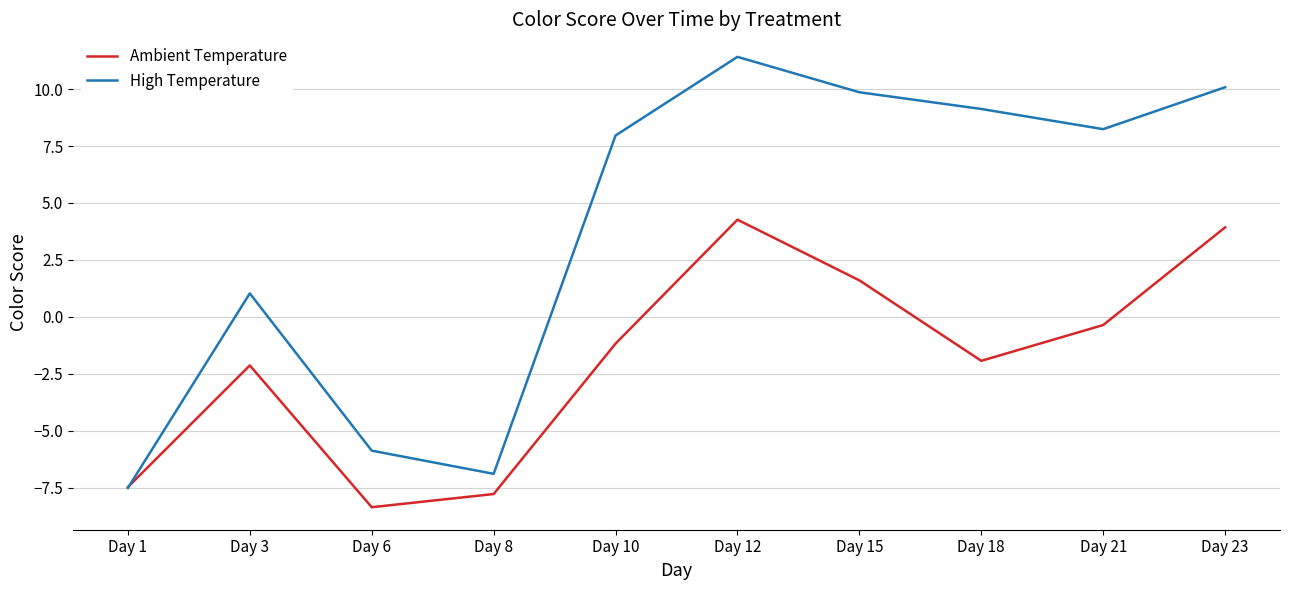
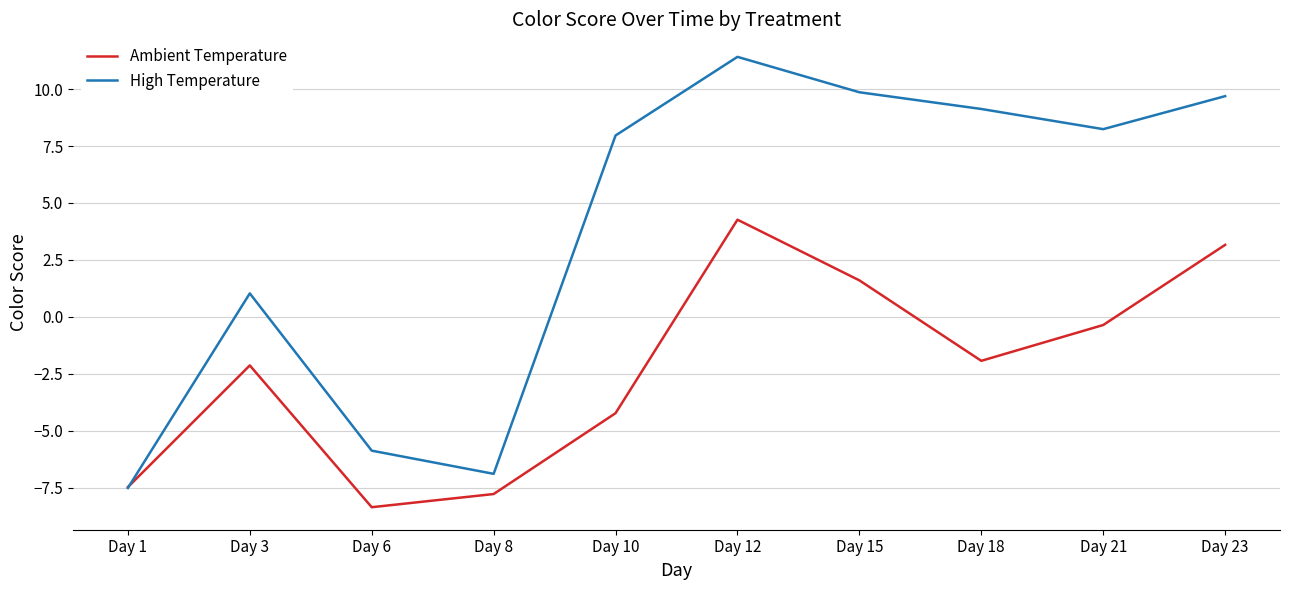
  {
    "Ambient Temperature": {
      "Day 3": -2.1,
      "Day 6": -8.4,
      "Day 8": -7.8,
-     "Day 10": -1.2,
+     "Day 10": -4.2,
      "Day 12": 4.3,
      "Day 15": 1.6,
      "Day 18": -1.9,
      "Day 21": -0.4,
-     "Day 23": 3.9
+     "Day 23": 3.2
    },
    "High Temperature": {
      "Day 3": 1.0,
      "Day 6": -5.9,
      "Day 8": -6.9,
      "Day 10": 8.0,
      "Day 12": 11.4,
      "Day 15": 9.9,
      "Day 18": 9.1,
      "Day 21": 8.2,
-     "Day 23": 10.1
+     "Day 23": 9.7
    }
  }
